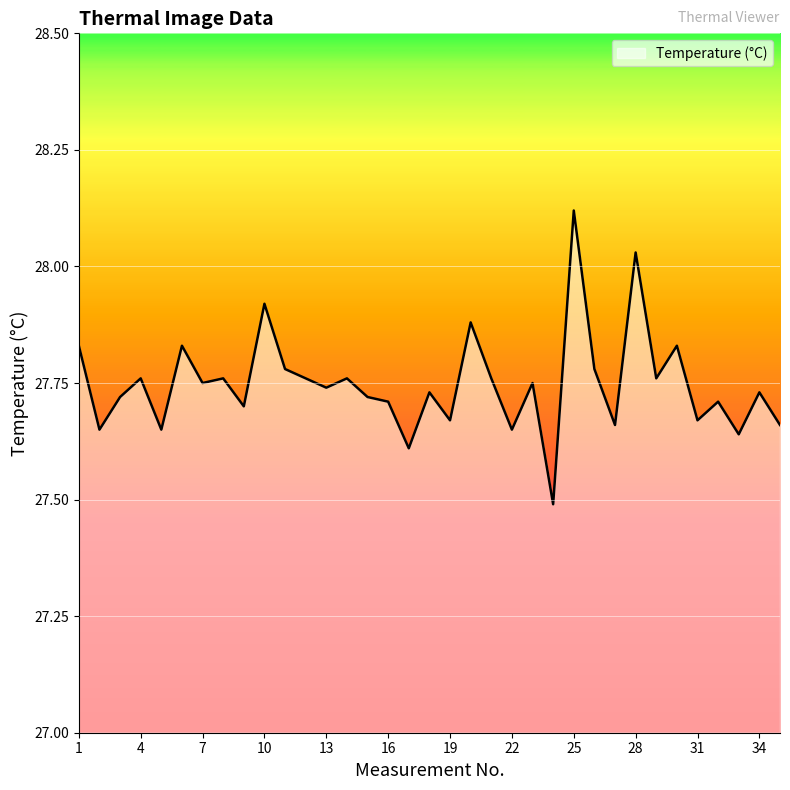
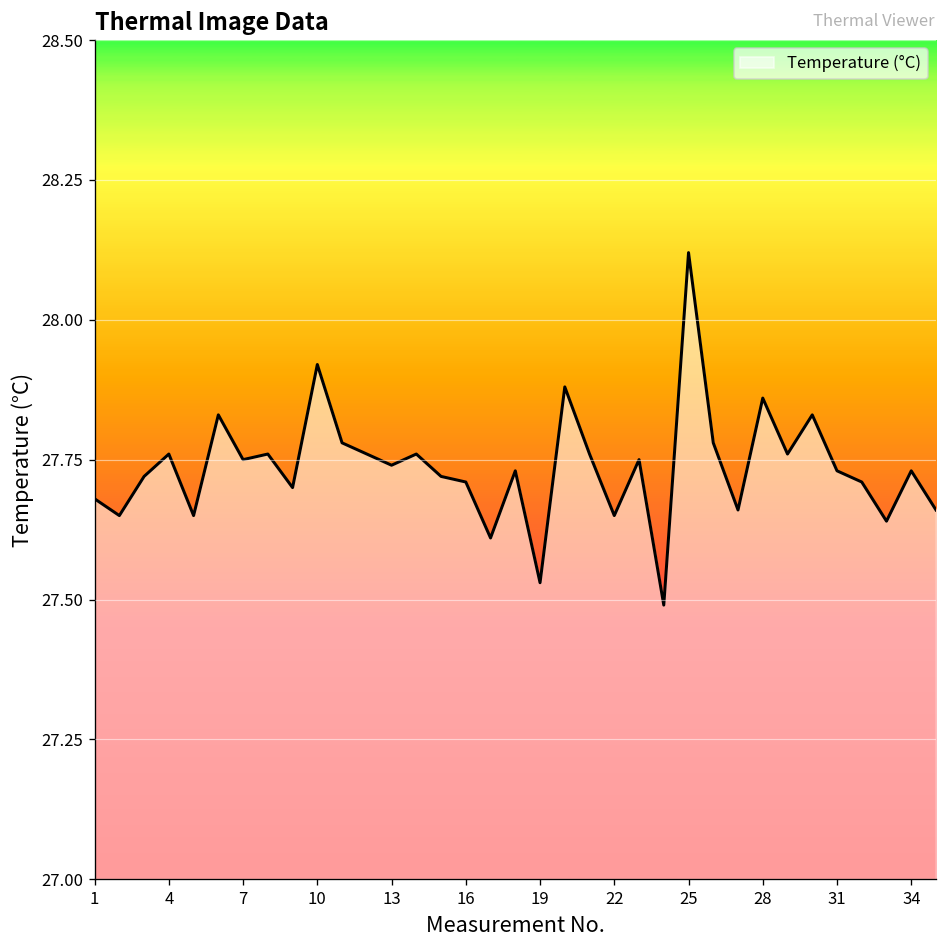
  {
-   "1": 27.83,
+   "1": 27.68,
    "4": 27.76,
    "7": 27.75,
    "10": 27.92,
    "13": 27.74,
    "16": 27.71,
-   "19": 27.67,
+   "19": 27.53,
    "22": 27.65,
    "25": 28.12,
-   "28": 28.03,
-   "31": 27.67,
+   "28": 27.86,
+   "31": 27.73,
    "34": 27.73
  }
